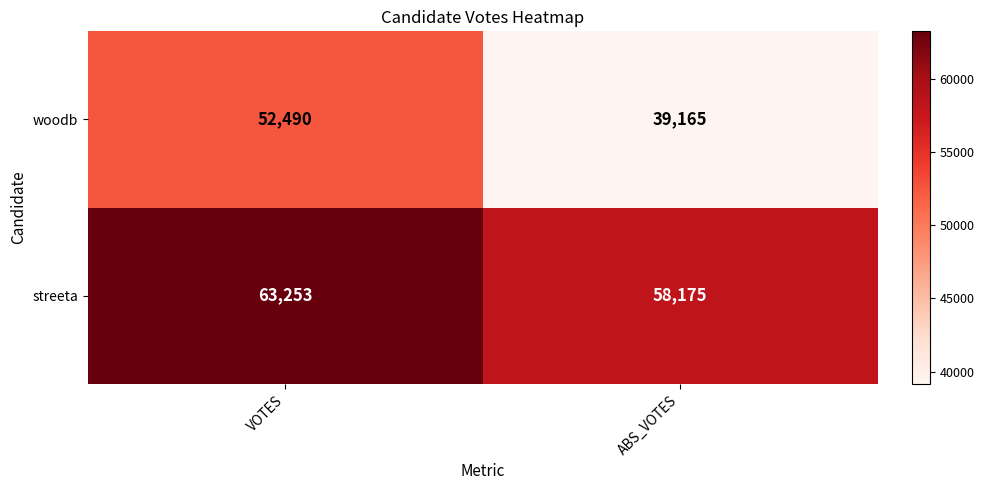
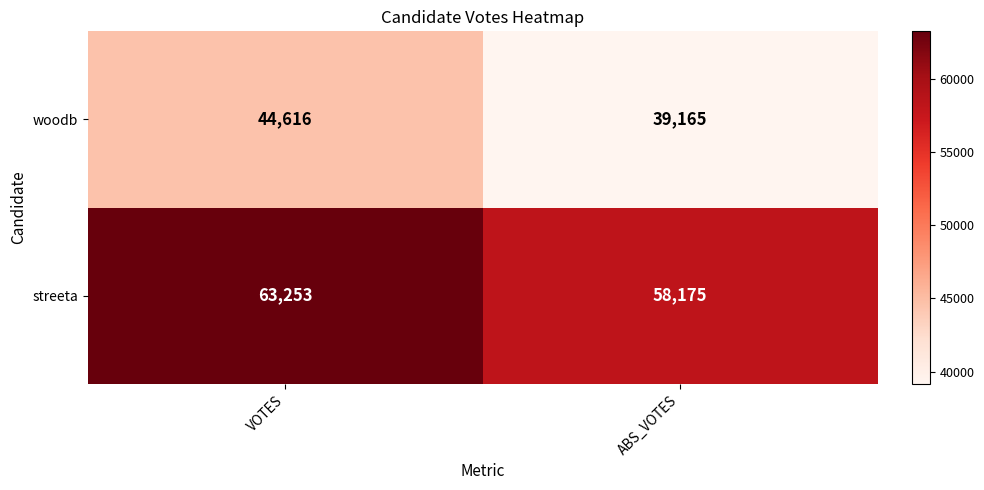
  {
    "woodb": {
-     "VOTES": "52,490",
+     "VOTES": "44,616",
      "ABS_VOTES": "39,165"
    },
    "streeta": {
      "VOTES": "63,253",
      "ABS_VOTES": "58,175"
    }
  }
